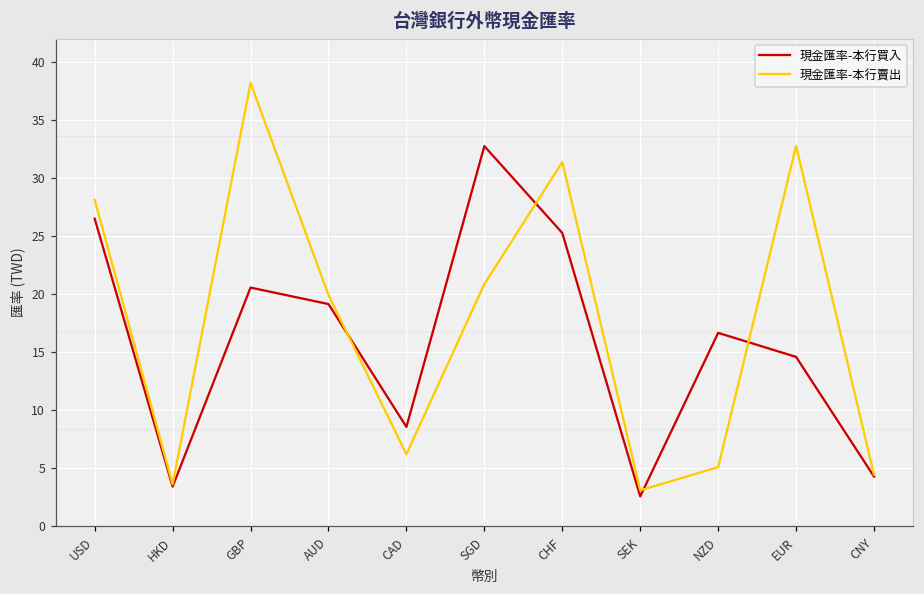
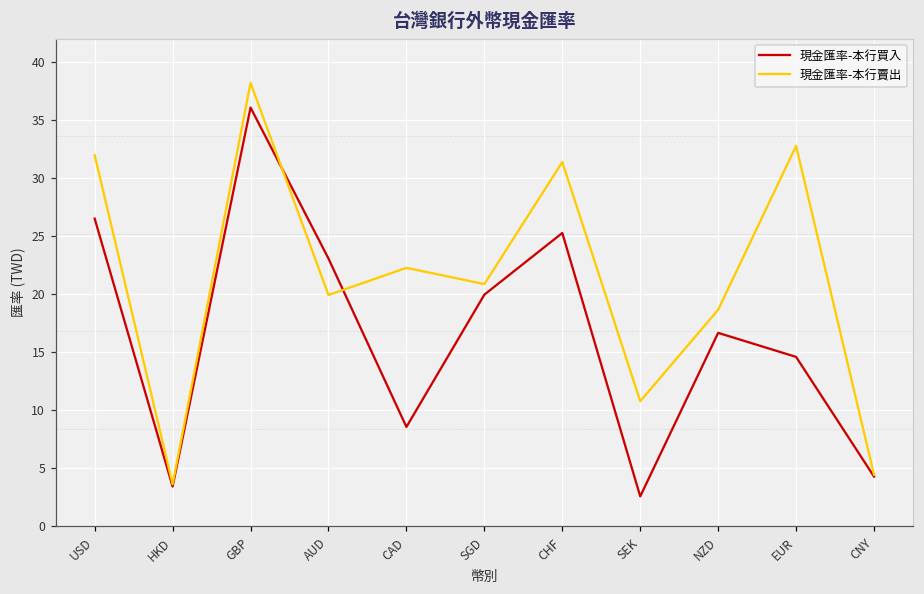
  {
    "現金匯率-本行買入": {
      "USD": 26.5,
-     "GBP": 20.6,
-     "AUD": 19.1,
+     "GBP": 36.1,
+     "AUD": 23.1,
      "CAD": 8.6,
-     "SGD": 32.7,
+     "SGD": 19.9,
      "CHF": 25.3,
      "SEK": 2.6,
      "NZD": 16.7,
      "EUR": 14.6
    },
    "現金匯率-本行賣出": {
-     "USD": 28.1,
+     "USD": 31.9,
      "GBP": 38.2,
      "AUD": 19.9,
-     "CAD": 6.2,
+     "CAD": 22.3,
      "SGD": 20.9,
      "CHF": 31.4,
-     "SEK": 3.1,
-     "NZD": 5.1,
+     "SEK": 10.8,
+     "NZD": 18.6,
      "EUR": 32.8
    }
  }
